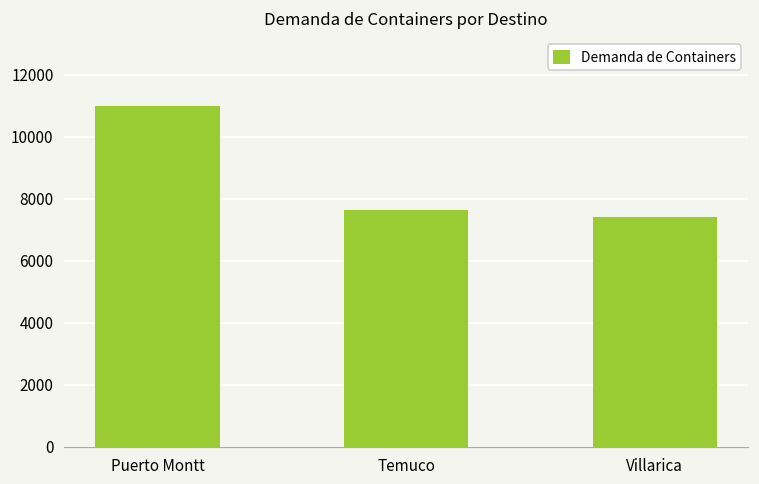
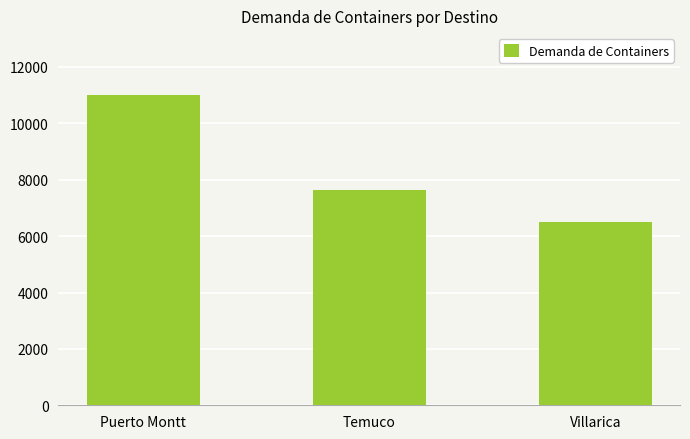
  {
    "Puerto Montt": 11000,
    "Temuco": 7600,
-   "Villarica": 7400
+   "Villarica": 6500
  }
